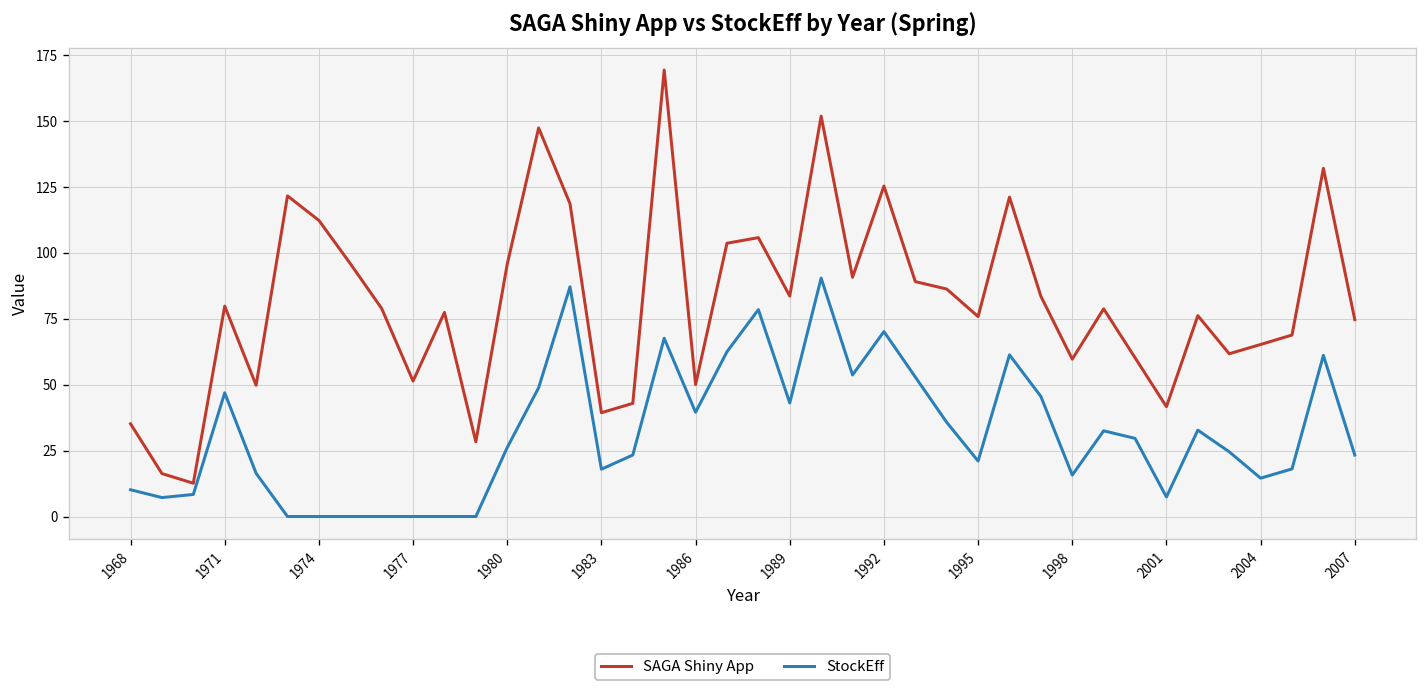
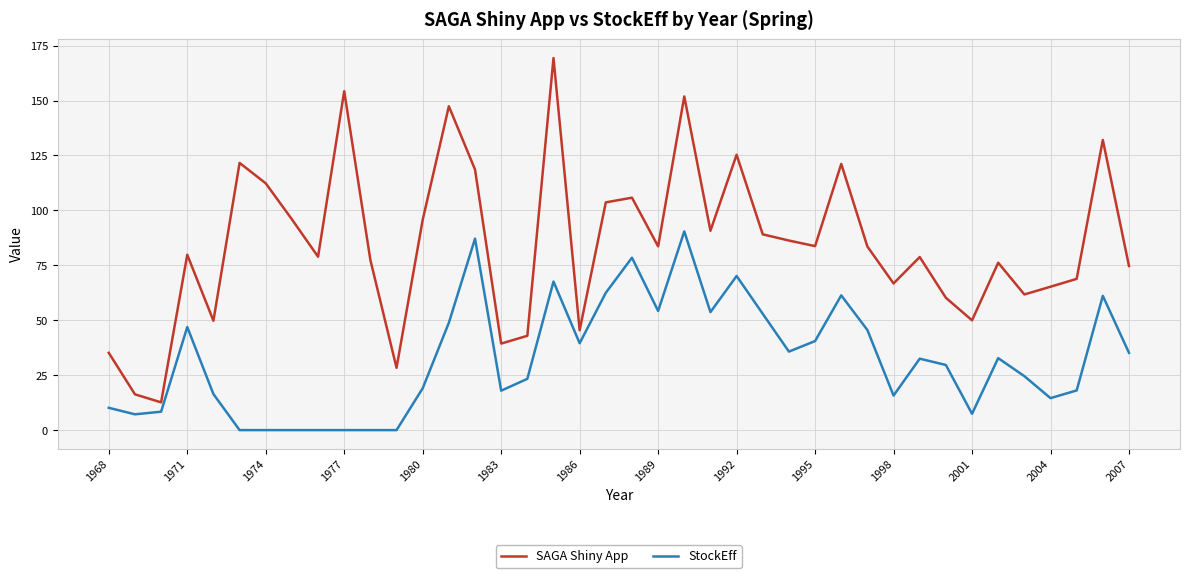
  {
    "SAGA Shiny App": {
      "1968": 35,
      "1971": 80,
      "1974": 112,
-     "1977": 51,
+     "1977": 154,
      "1980": 96,
      "1983": 39,
-     "1986": 50,
+     "1986": 45,
      "1989": 84,
      "1992": 125,
-     "1995": 76,
-     "1998": 60,
-     "2001": 42,
+     "1995": 84,
+     "1998": 67,
+     "2001": 50,
      "2004": 65,
      "2007": 75
    },
    "StockEff": {
      "1968": 10,
      "1971": 47,
      "1974": 0,
      "1977": 0,
-     "1980": 26,
+     "1980": 19,
      "1983": 18,
      "1986": 40,
-     "1989": 43,
+     "1989": 54,
      "1992": 70,
-     "1995": 21,
+     "1995": 41,
      "1998": 16,
      "2001": 7,
      "2004": 15,
-     "2007": 23
+     "2007": 35
    }
  }
